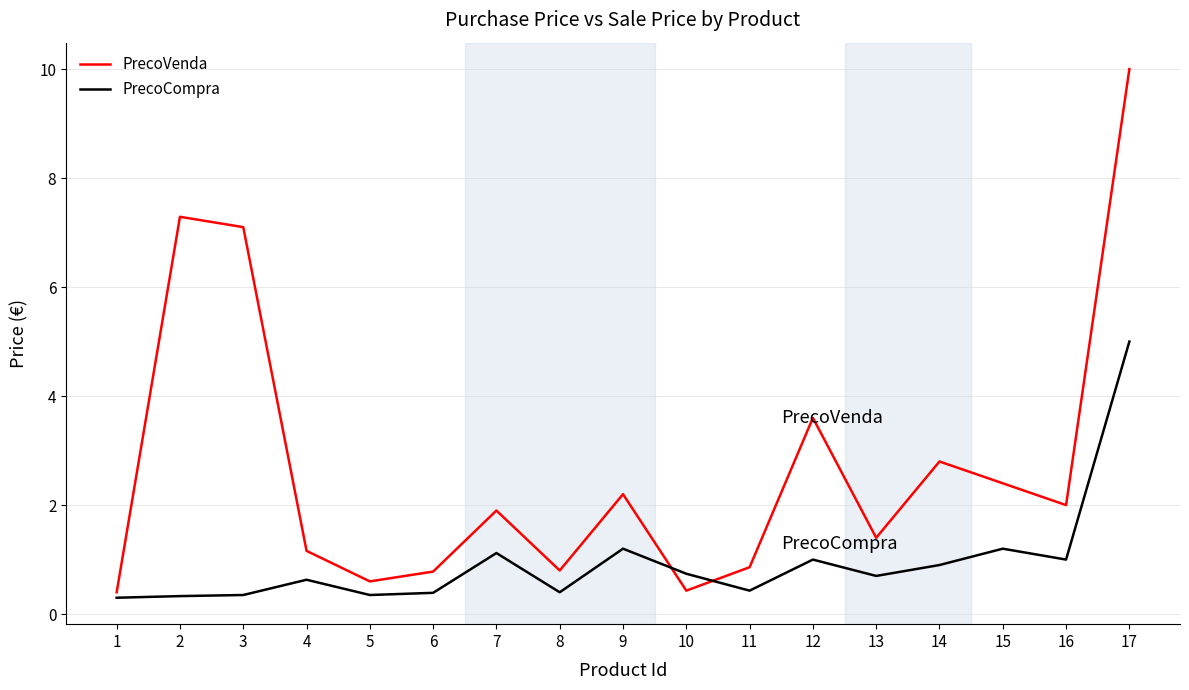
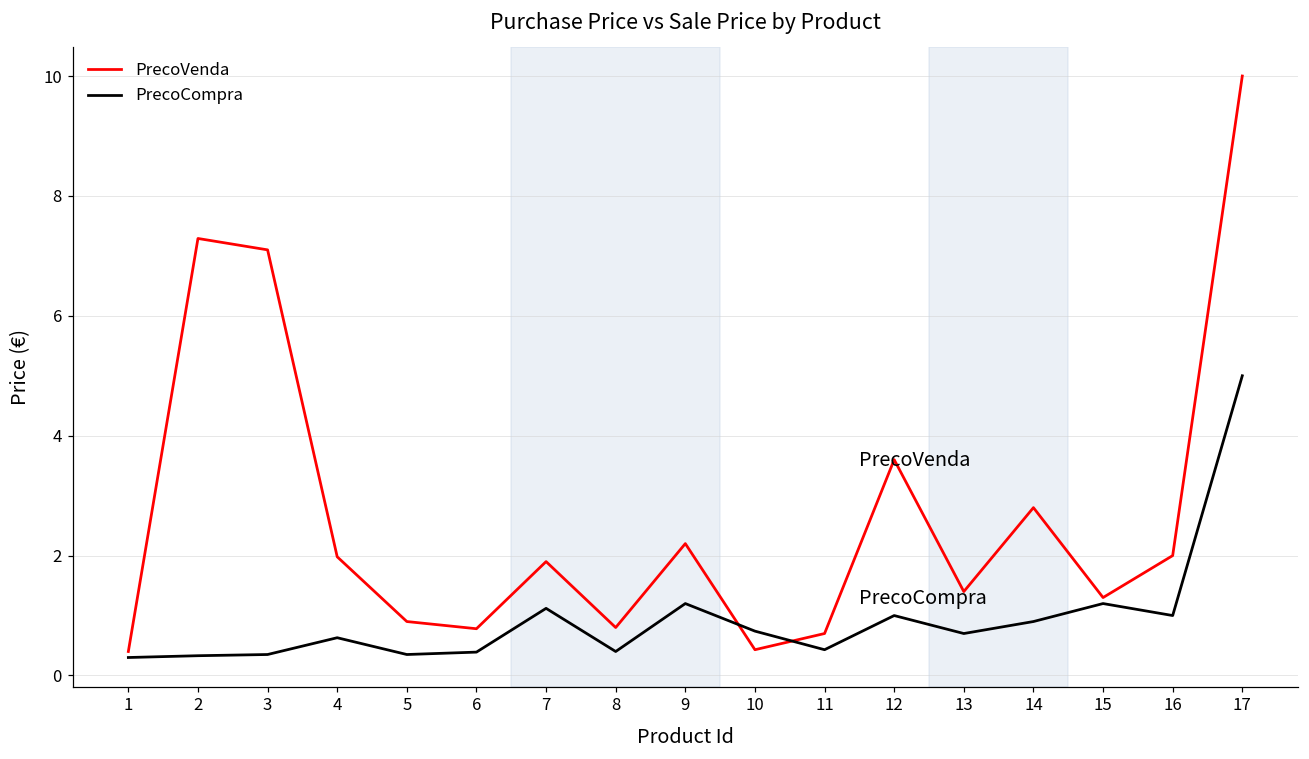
  {
    "PrecoVenda": {
      "1": 0.4,
      "2": 7.3,
      "3": 7.1,
-     "4": 1.2,
-     "5": 0.6,
+     "4": 2.0,
+     "5": 0.9,
      "6": 0.8,
      "7": 1.9,
      "8": 0.8,
      "9": 2.2,
      "10": 0.4,
-     "11": 0.9,
+     "11": 0.7,
      "12": 3.6,
      "13": 1.4,
      "14": 2.8,
-     "15": 2.4,
+     "15": 1.3,
      "16": 2.0,
      "17": 10.0
    },
    "PrecoCompra": {
      "1": 0.3,
      "2": 0.3,
      "3": 0.4,
      "4": 0.6,
      "5": 0.4,
      "6": 0.4,
      "7": 1.1,
      "8": 0.4,
      "9": 1.2,
      "10": 0.7,
      "11": 0.4,
      "12": 1.0,
      "13": 0.7,
      "14": 0.9,
      "15": 1.2,
      "16": 1.0,
      "17": 5.0
    }
  }
